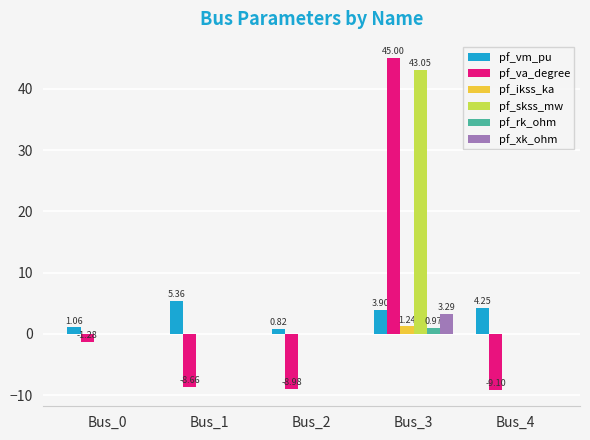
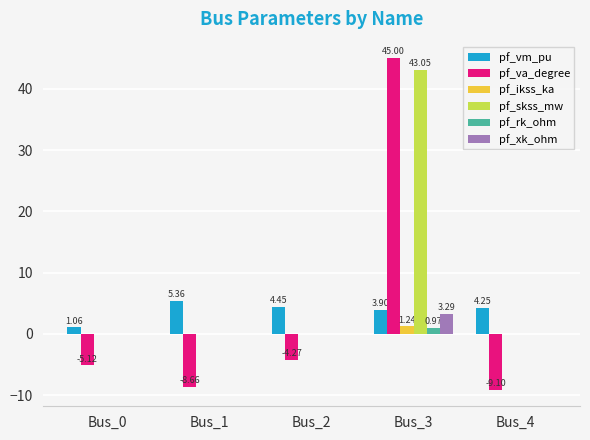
  {
    "pf_vm_pu": {
      "Bus_0": 1.06,
      "Bus_1": 5.36,
-     "Bus_2": 0.82,
+     "Bus_2": 4.45,
      "Bus_3": 3.90,
      "Bus_4": 4.25
    },
    "pf_va_degree": {
-     "Bus_0": -1.28,
+     "Bus_0": -5.12,
      "Bus_1": -8.66,
-     "Bus_2": -8.98,
+     "Bus_2": -4.27,
      "Bus_3": 45.00,
      "Bus_4": -9.10
    },
    "pf_rk_ohm": {
      "Bus_3": 0.97
    },
    "pf_xk_ohm": {
      "Bus_3": 3.29
    }
  }
